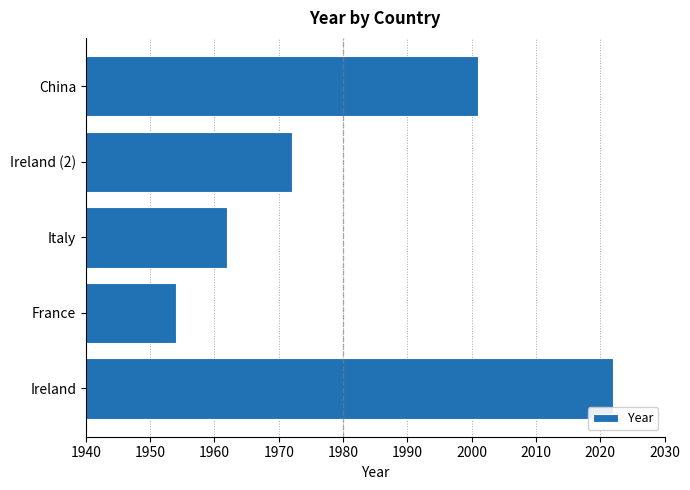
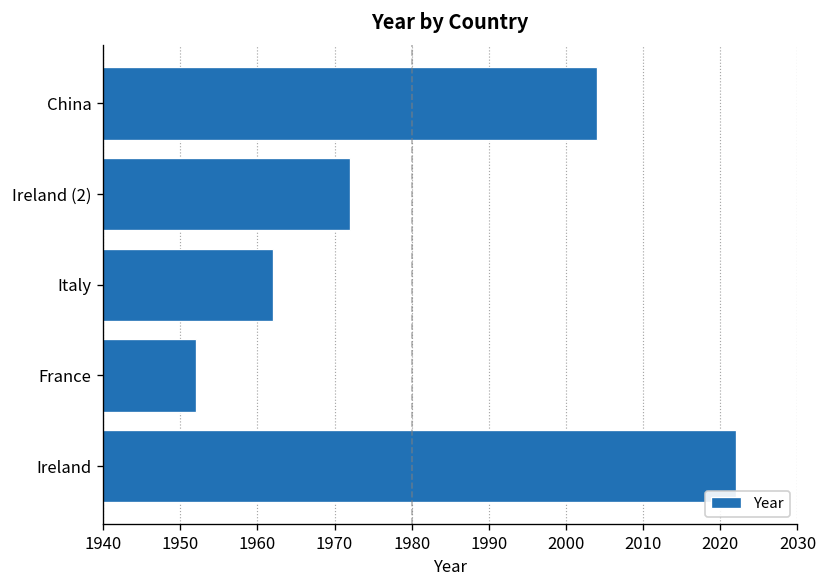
  {
-   "China": 2001,
+   "China": 2004,
    "Ireland (2)": 1972,
    "Italy": 1962,
-   "France": 1954,
+   "France": 1952,
    "Ireland": 2022
  }
